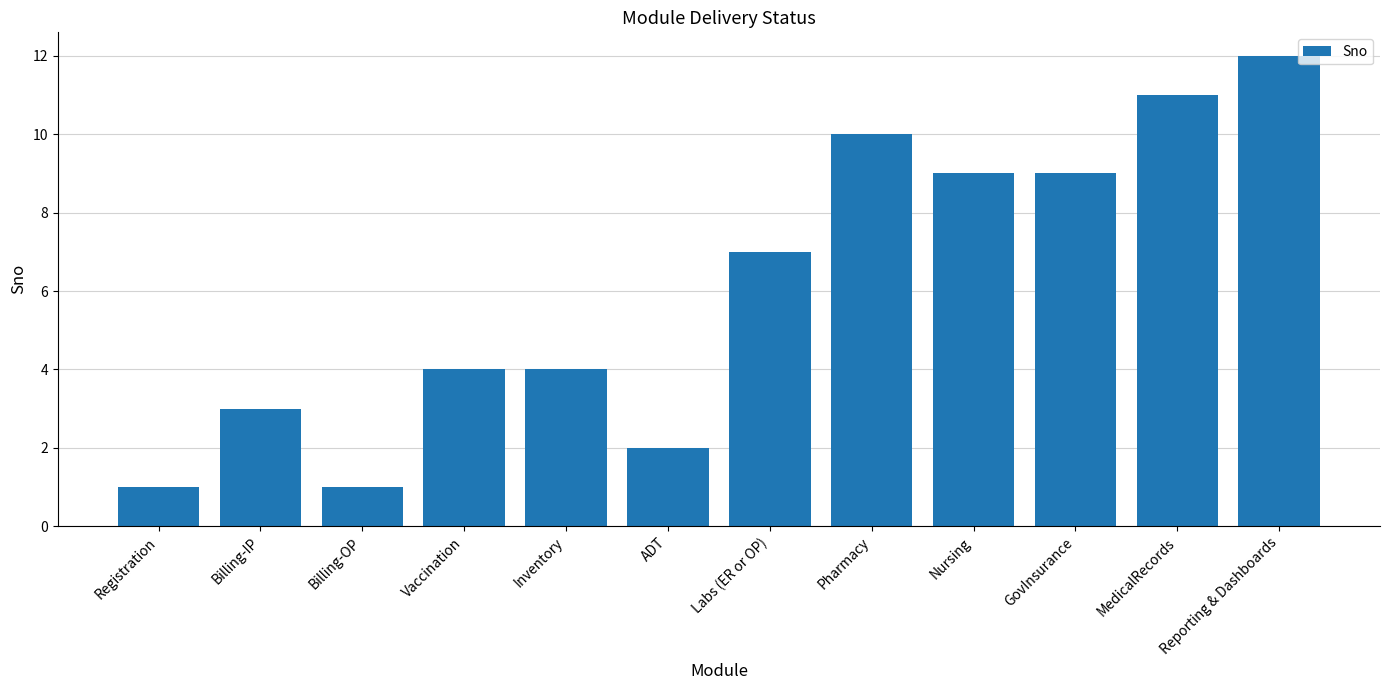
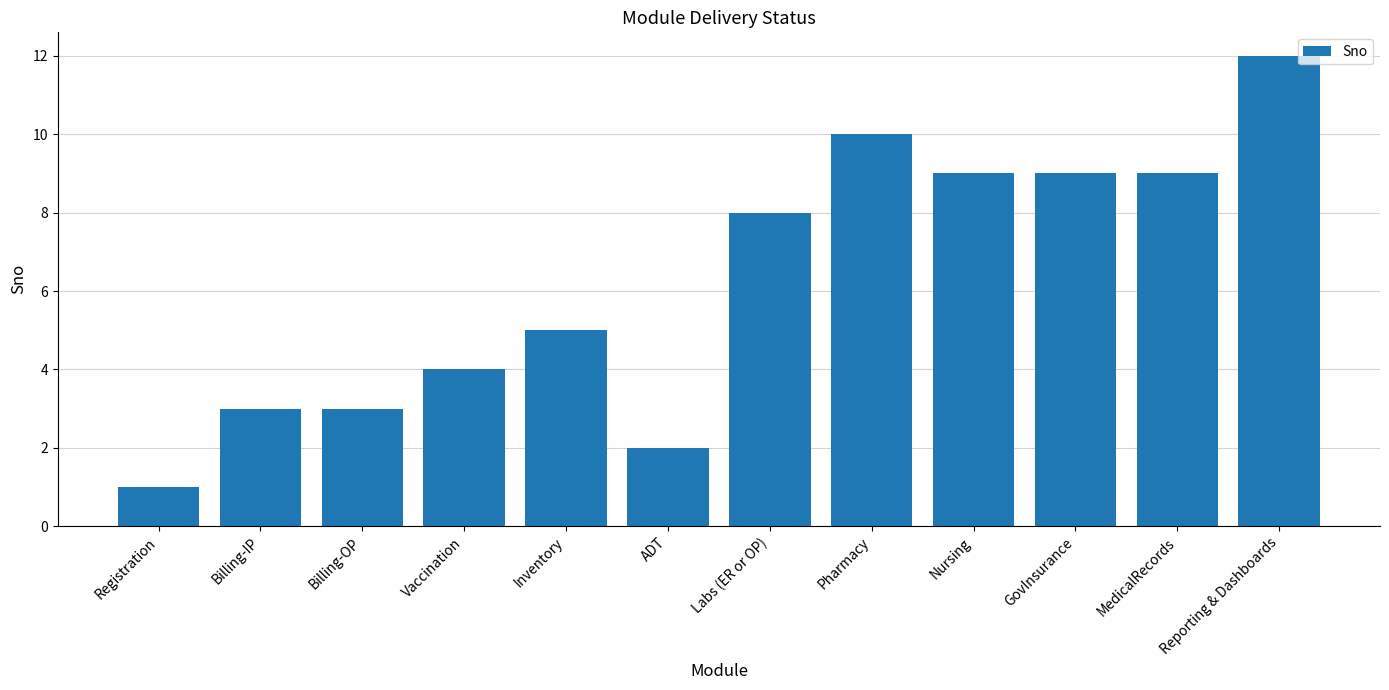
  {
    "Registration": 1,
    "Billing-IP": 3,
-   "Billing-OP": 1,
+   "Billing-OP": 3,
    "Vaccination": 4,
-   "Inventory": 4,
+   "Inventory": 5,
    "ADT": 2,
-   "Labs (ER or OP)": 7,
+   "Labs (ER or OP)": 8,
    "Pharmacy": 10,
    "Nursing": 9,
    "GovInsurance": 9,
-   "MedicalRecords": 11,
+   "MedicalRecords": 9,
    "Reporting & Dashboards": 12
  }
